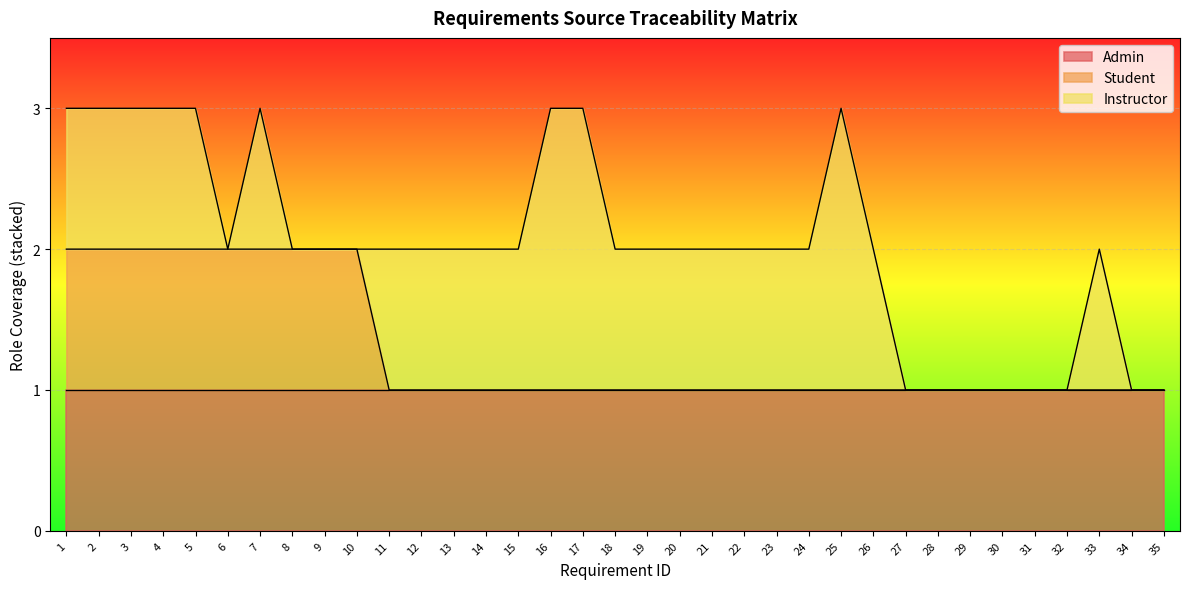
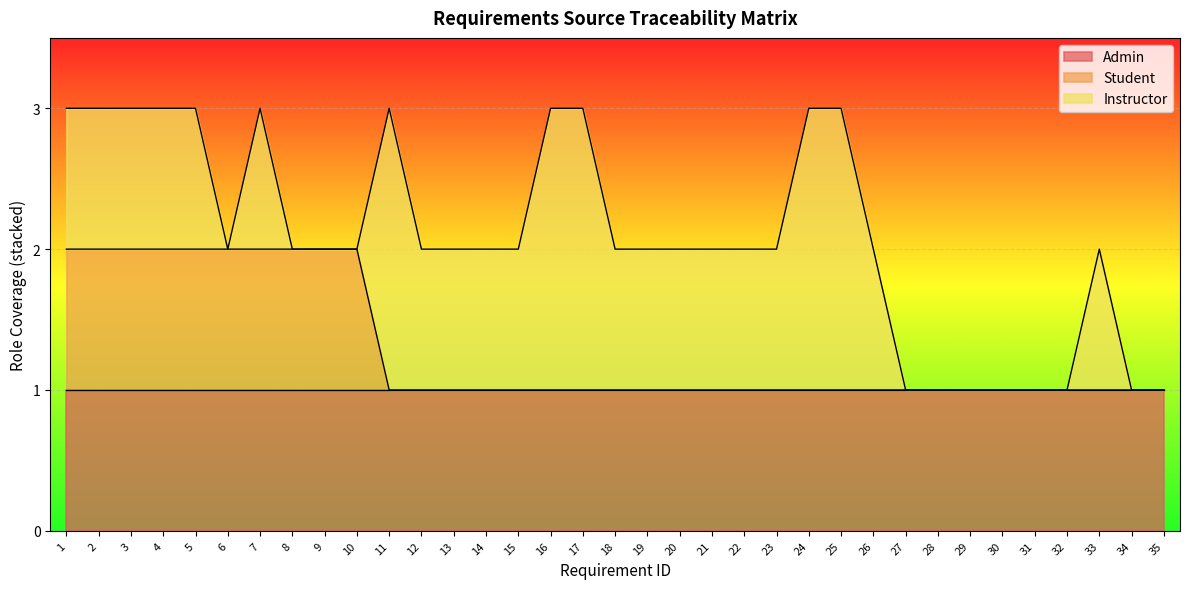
  {
    "Admin": {
      "1": 1,
      "2": 1,
      "3": 1,
      "4": 1,
      "5": 1,
      "6": 1,
      "7": 1,
      "8": 1,
      "9": 1,
      "10": 1
    },
    "Student": {
      "1": 2,
      "2": 2,
      "3": 2,
      "4": 2,
      "5": 2,
      "7": 2
    },
    "Instructor": {
      "1": 1,
      "2": 1,
      "3": 1,
      "4": 1,
      "5": 1,
      "7": 1,
-     "11": 1,
+     "11": 2,
      "12": 1,
      "13": 1,
      "14": 1,
      "15": 1,
      "16": 2,
      "17": 2,
      "18": 1,
      "19": 1,
      "20": 1,
      "21": 1,
      "22": 1,
      "23": 1,
-     "24": 1,
+     "24": 2,
      "25": 2,
      "26": 1,
      "33": 1
    }
  }
